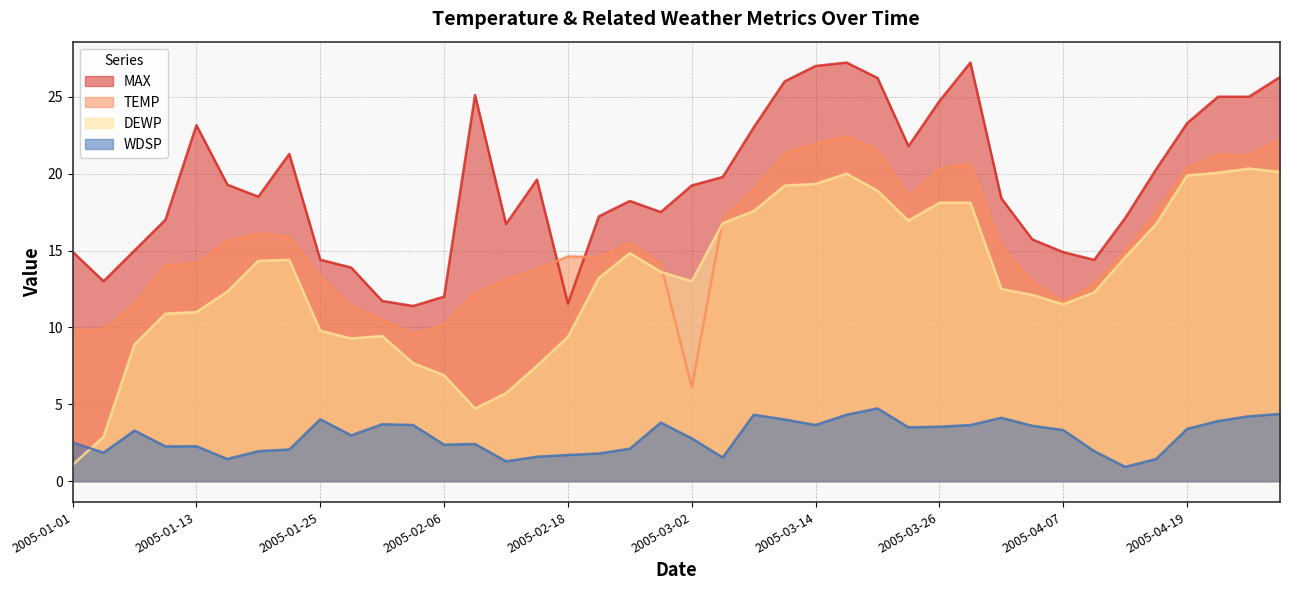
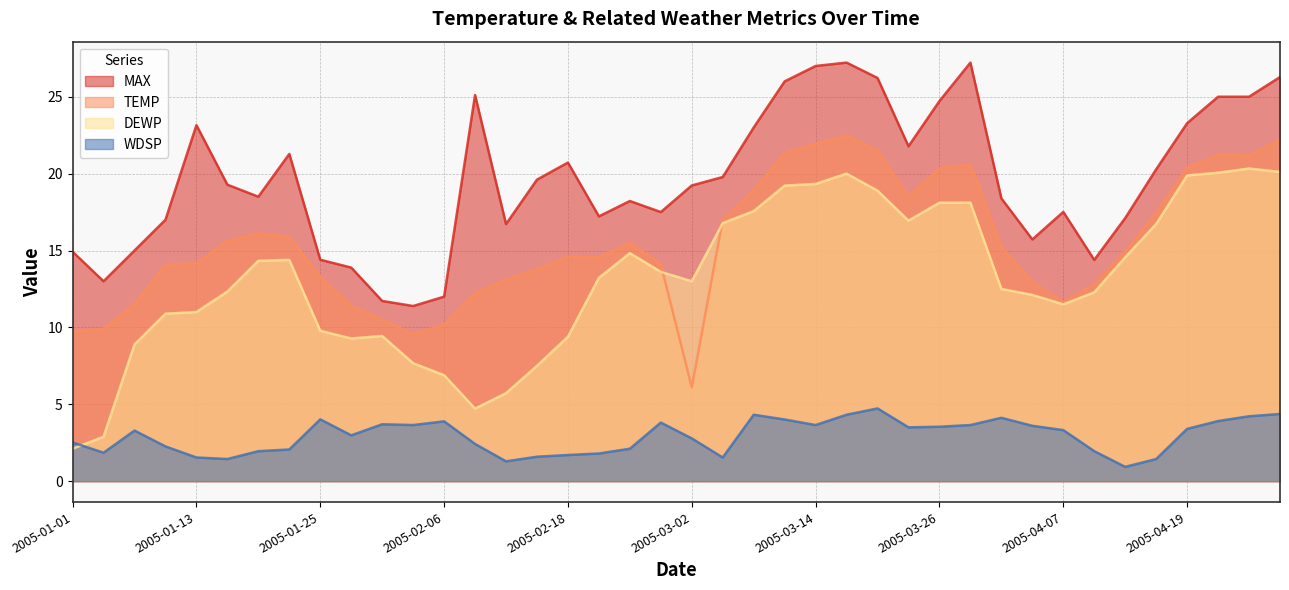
  {
    "MAX": {
      "2005-01-01": 14.9,
      "2005-01-13": 23.2,
      "2005-01-25": 14.4,
      "2005-02-06": 12.0,
-     "2005-02-18": 11.5,
+     "2005-02-18": 20.7,
      "2005-03-02": 19.2,
      "2005-03-14": 27.0,
      "2005-03-26": 24.7,
-     "2005-04-07": 14.9,
+     "2005-04-07": 17.5,
      "2005-04-19": 23.3
    },
    "TEMP": {
      "2005-01-01": 9.8,
      "2005-01-13": 14.2,
      "2005-01-25": 13.3,
      "2005-02-06": 10.2,
      "2005-02-18": 14.6,
      "2005-03-02": 6.1,
      "2005-03-14": 21.9,
      "2005-03-26": 20.3,
      "2005-04-07": 11.7,
      "2005-04-19": 20.4
    },
    "DEWP": {
-     "2005-01-01": 1.1,
+     "2005-01-01": 2.1,
      "2005-01-13": 11.0,
      "2005-01-25": 9.8,
      "2005-02-06": 6.9,
      "2005-02-18": 9.4,
      "2005-03-02": 13.0,
      "2005-03-14": 19.3,
      "2005-03-26": 18.1,
      "2005-04-07": 11.5,
      "2005-04-19": 19.9
    },
    "WDSP": {
      "2005-01-01": 2.5,
-     "2005-01-13": 2.3,
+     "2005-01-13": 1.5,
      "2005-01-25": 4.0,
-     "2005-02-06": 2.4,
+     "2005-02-06": 3.9,
      "2005-02-18": 1.7,
      "2005-03-02": 2.8,
      "2005-03-14": 3.7,
      "2005-03-26": 3.5,
      "2005-04-07": 3.3,
      "2005-04-19": 3.4
    }
  }
